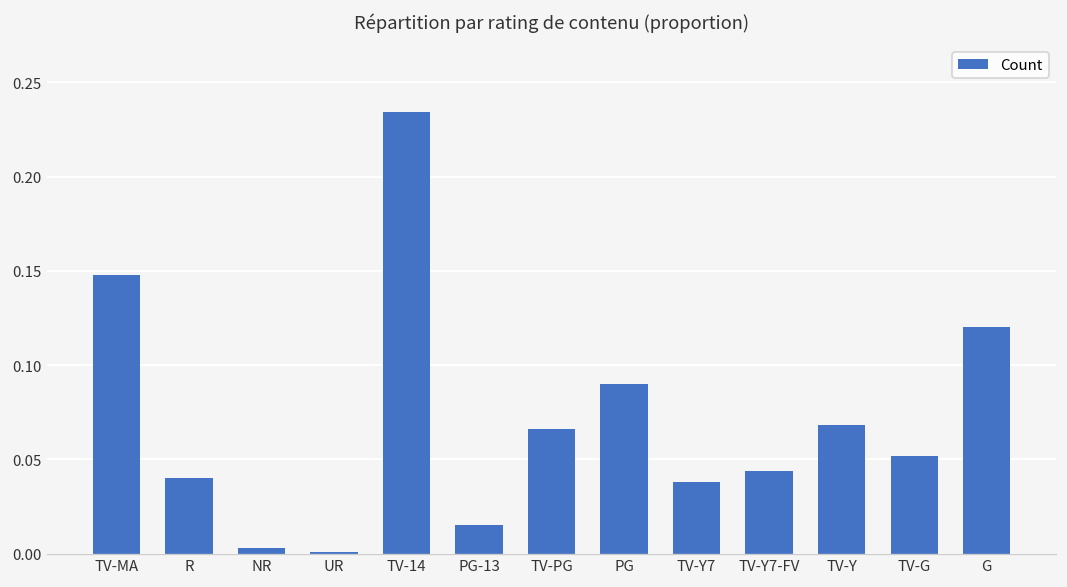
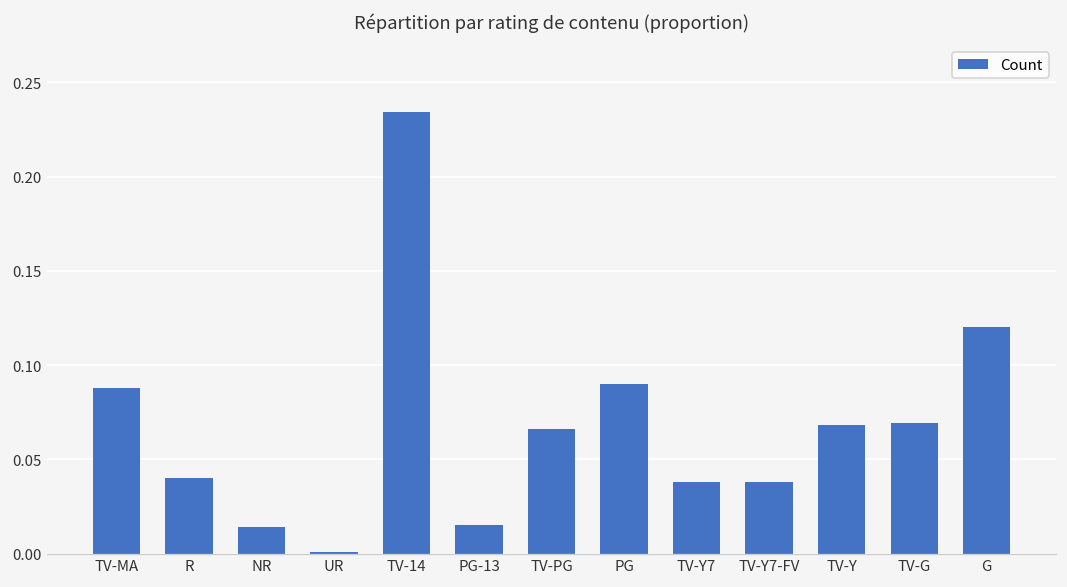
  {
-   "TV-MA": 0.148,
+   "TV-MA": 0.088,
    "R": 0.040,
-   "NR": 0.003,
+   "NR": 0.014,
    "TV-14": 0.234,
    "PG-13": 0.015,
    "TV-PG": 0.066,
    "PG": 0.090,
    "TV-Y7": 0.038,
-   "TV-Y7-FV": 0.044,
+   "TV-Y7-FV": 0.038,
    "TV-Y": 0.068,
-   "TV-G": 0.052,
+   "TV-G": 0.069,
    "G": 0.120
  }
